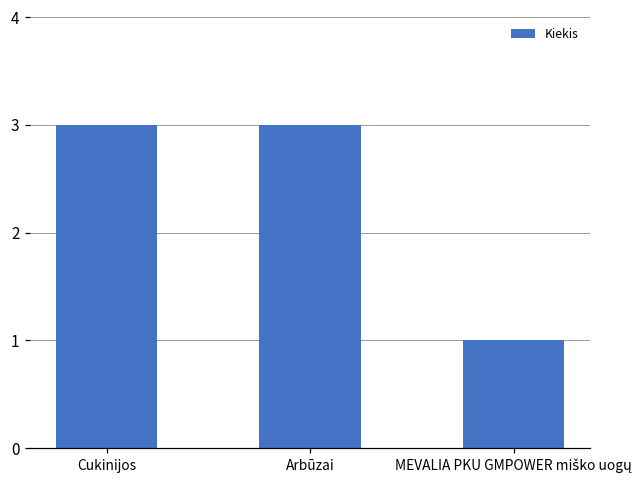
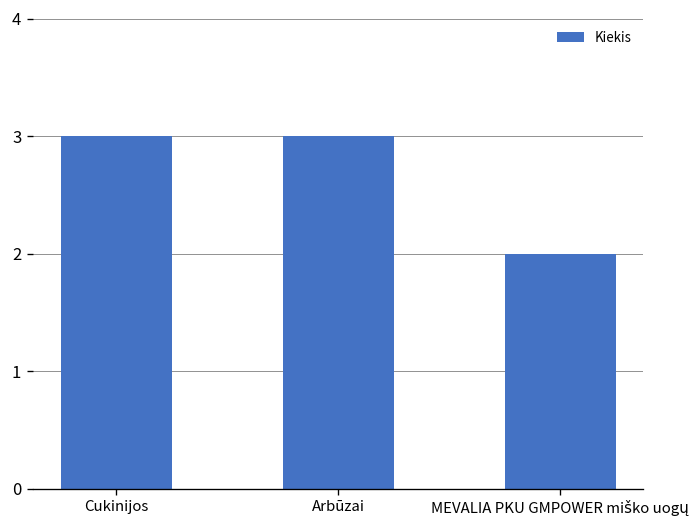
  {
    "Cukinijos": 3,
    "Arbūzai": 3,
-   "MEVALIA PKU GMPOWER miško uogų": 1
+   "MEVALIA PKU GMPOWER miško uogų": 2
  }
